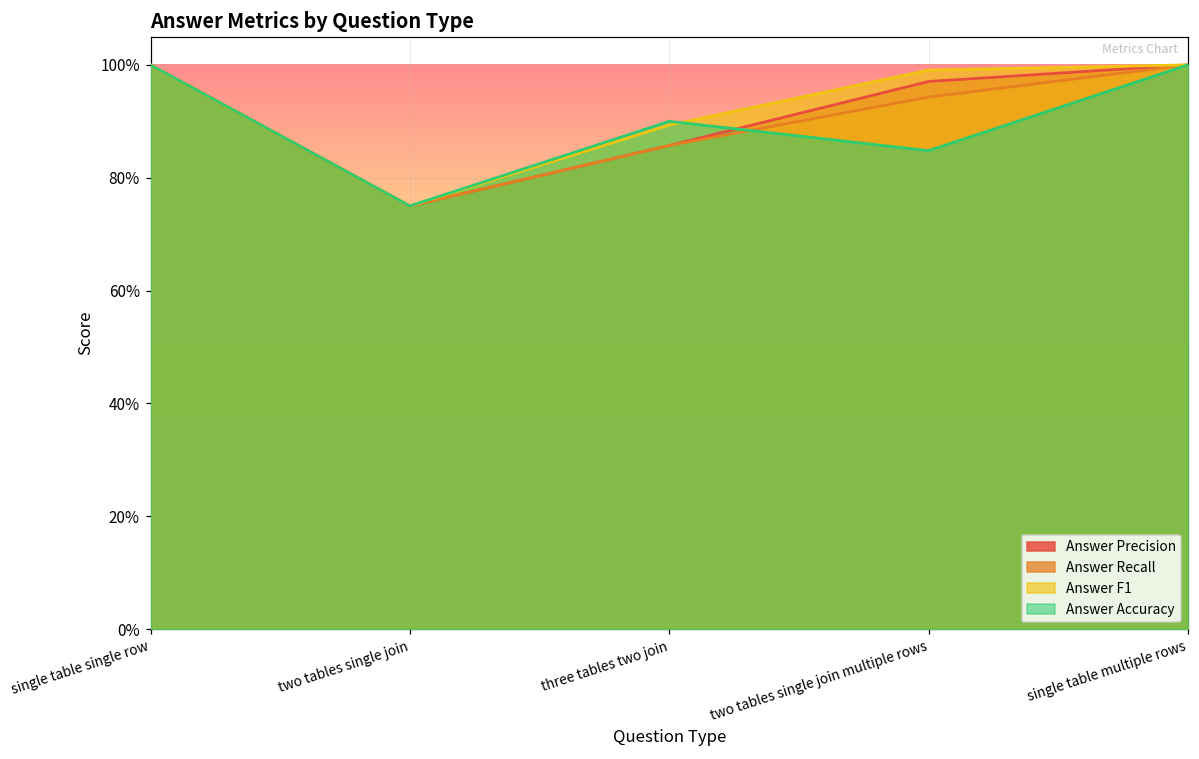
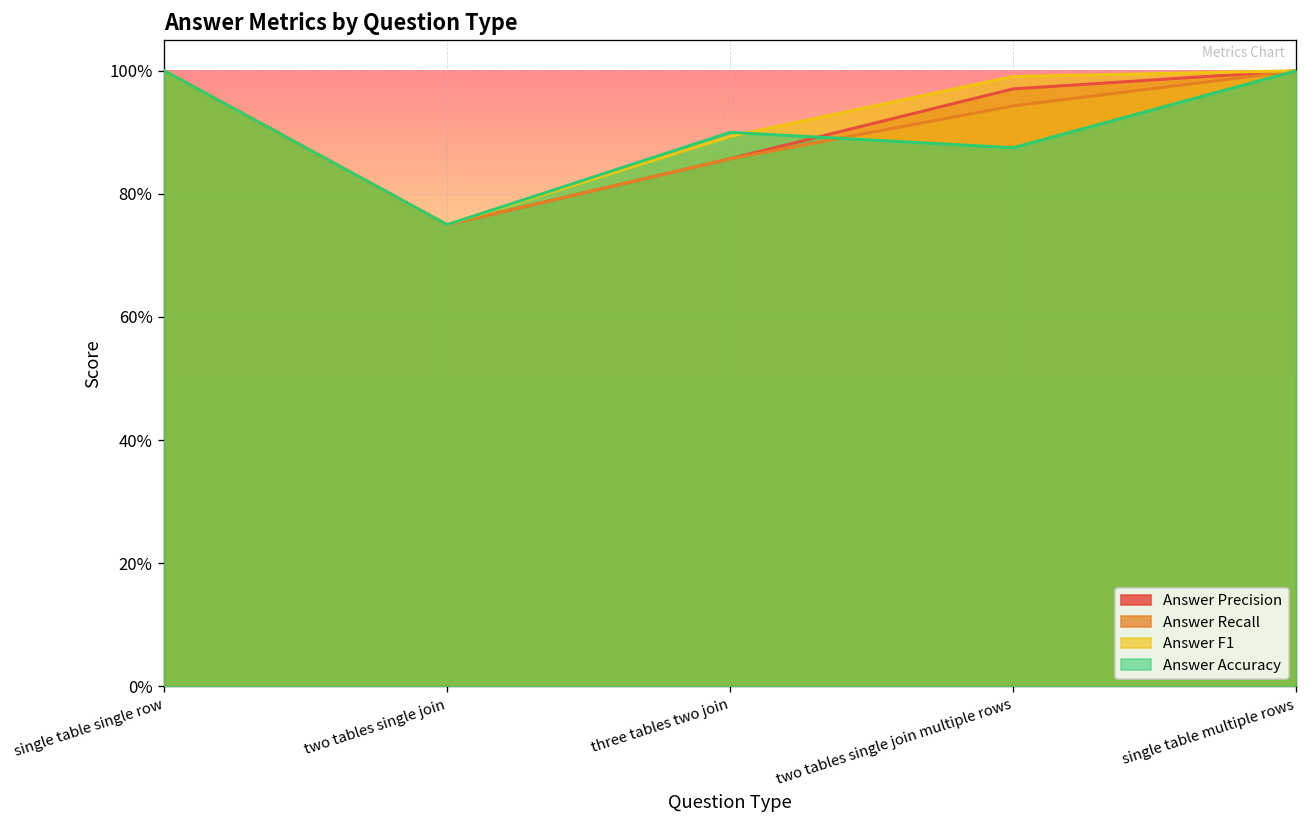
  {
    "Answer F1": {
      "three tables two join": "89%",
      "two tables single join multiple rows": "99%"
    },
    "Answer Accuracy": {
      "three tables two join": "90%",
-     "two tables single join multiple rows": "85%"
+     "two tables single join multiple rows": "88%"
    }
  }
